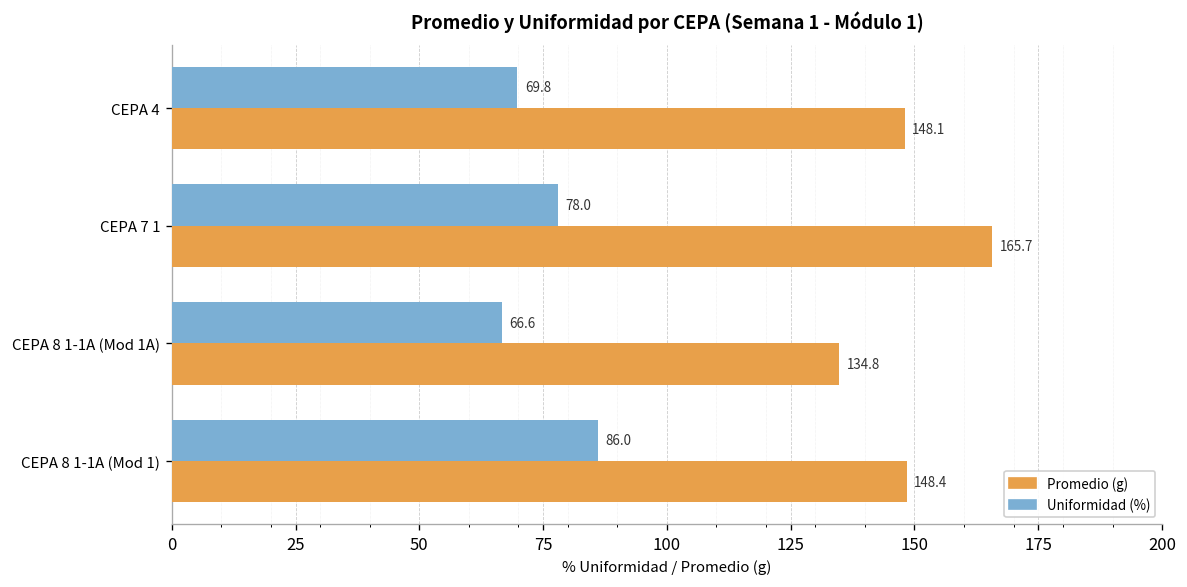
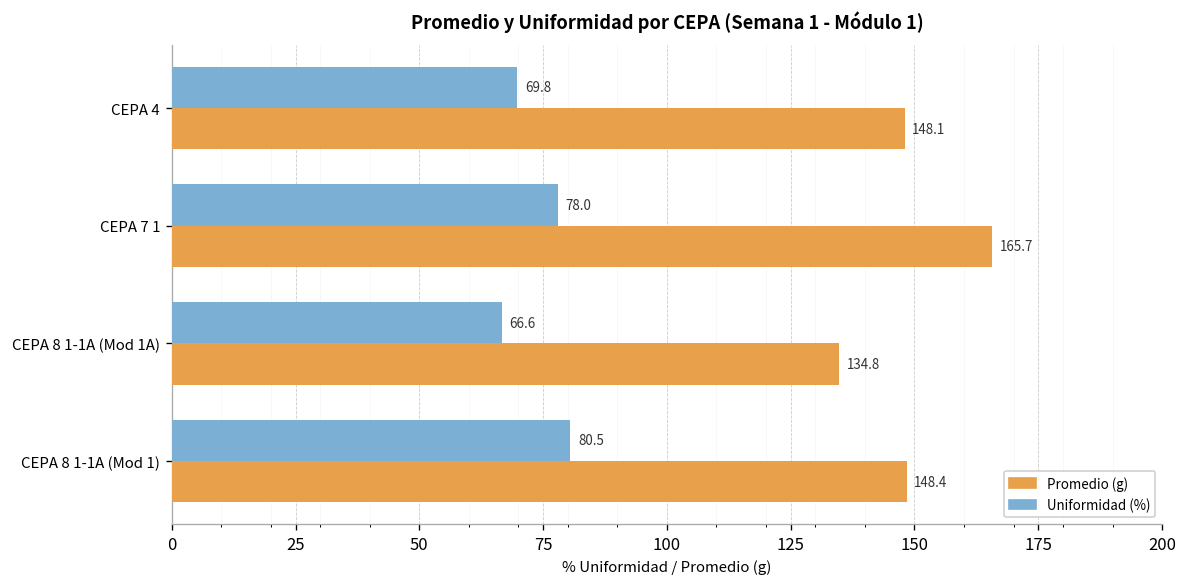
  {
    "Uniformidad (%)": {
      "CEPA 4": 69.8,
      "CEPA 7 1": 78.0,
      "CEPA 8 1-1A (Mod 1A)": 66.6,
-     "CEPA 8 1-1A (Mod 1)": 86.0
+     "CEPA 8 1-1A (Mod 1)": 80.5
    },
    "Promedio (g)": {
      "CEPA 4": 148.1,
      "CEPA 7 1": 165.7,
      "CEPA 8 1-1A (Mod 1A)": 134.8,
      "CEPA 8 1-1A (Mod 1)": 148.4
    }
  }
